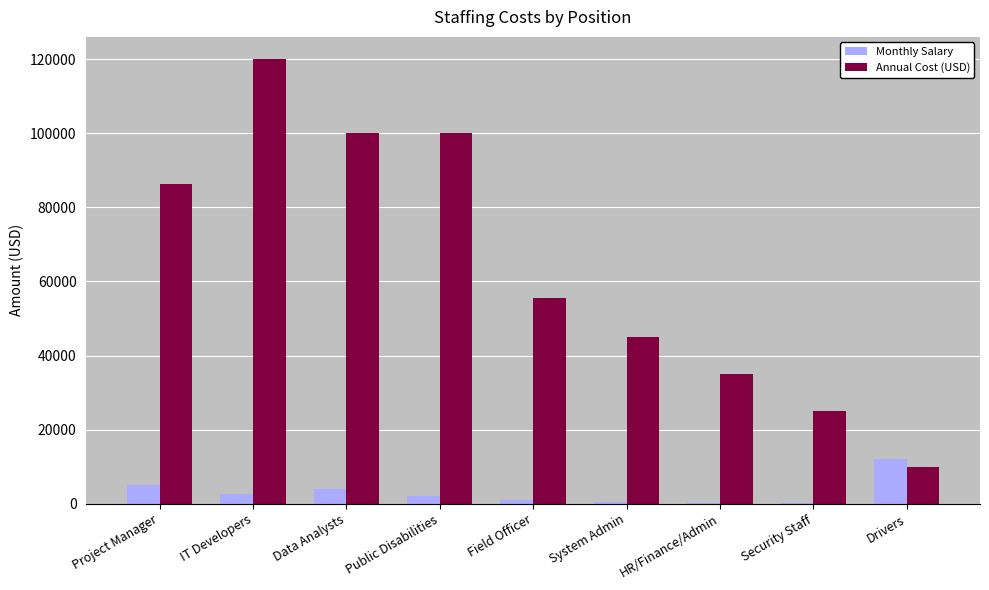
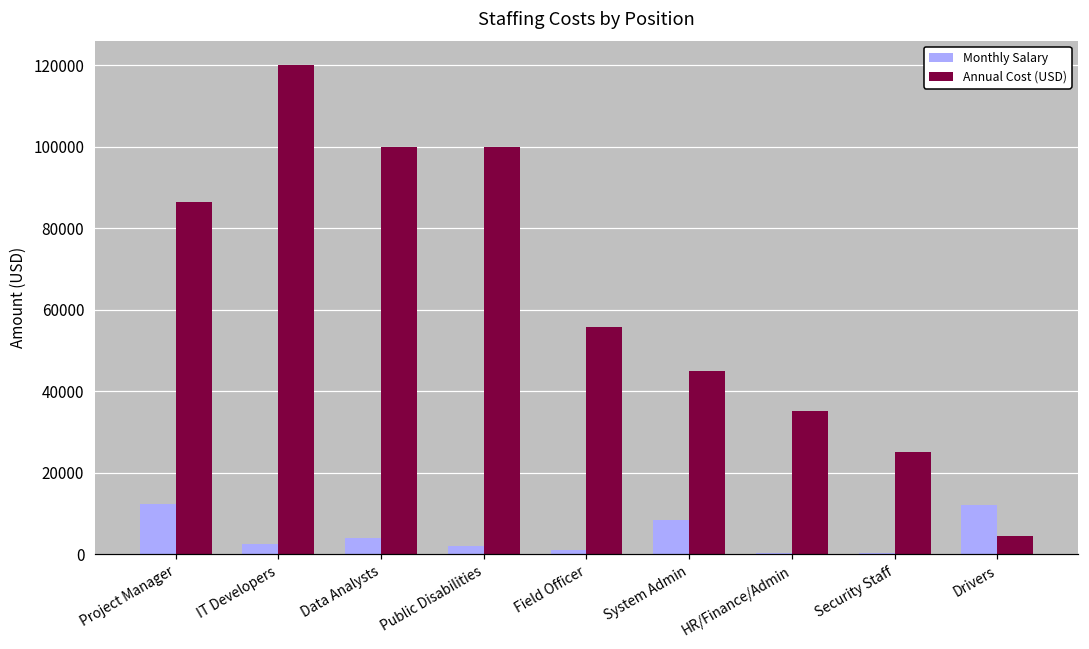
  {
    "Monthly Salary": {
-     "Project Manager": 5000,
+     "Project Manager": 12000,
      "IT Developers": 3000,
      "Data Analysts": 4000,
      "Public Disabilities": 2000,
      "Field Officer": 1000,
-     "System Admin": 1000,
+     "System Admin": 8000,
      "Drivers": 12000
    },
    "Annual Cost (USD)": {
      "Project Manager": 86000,
      "IT Developers": 120000,
      "Data Analysts": 100000,
      "Public Disabilities": 100000,
      "Field Officer": 56000,
      "System Admin": 45000,
      "HR/Finance/Admin": 35000,
      "Security Staff": 25000,
-     "Drivers": 10000
+     "Drivers": 4000
    }
  }
